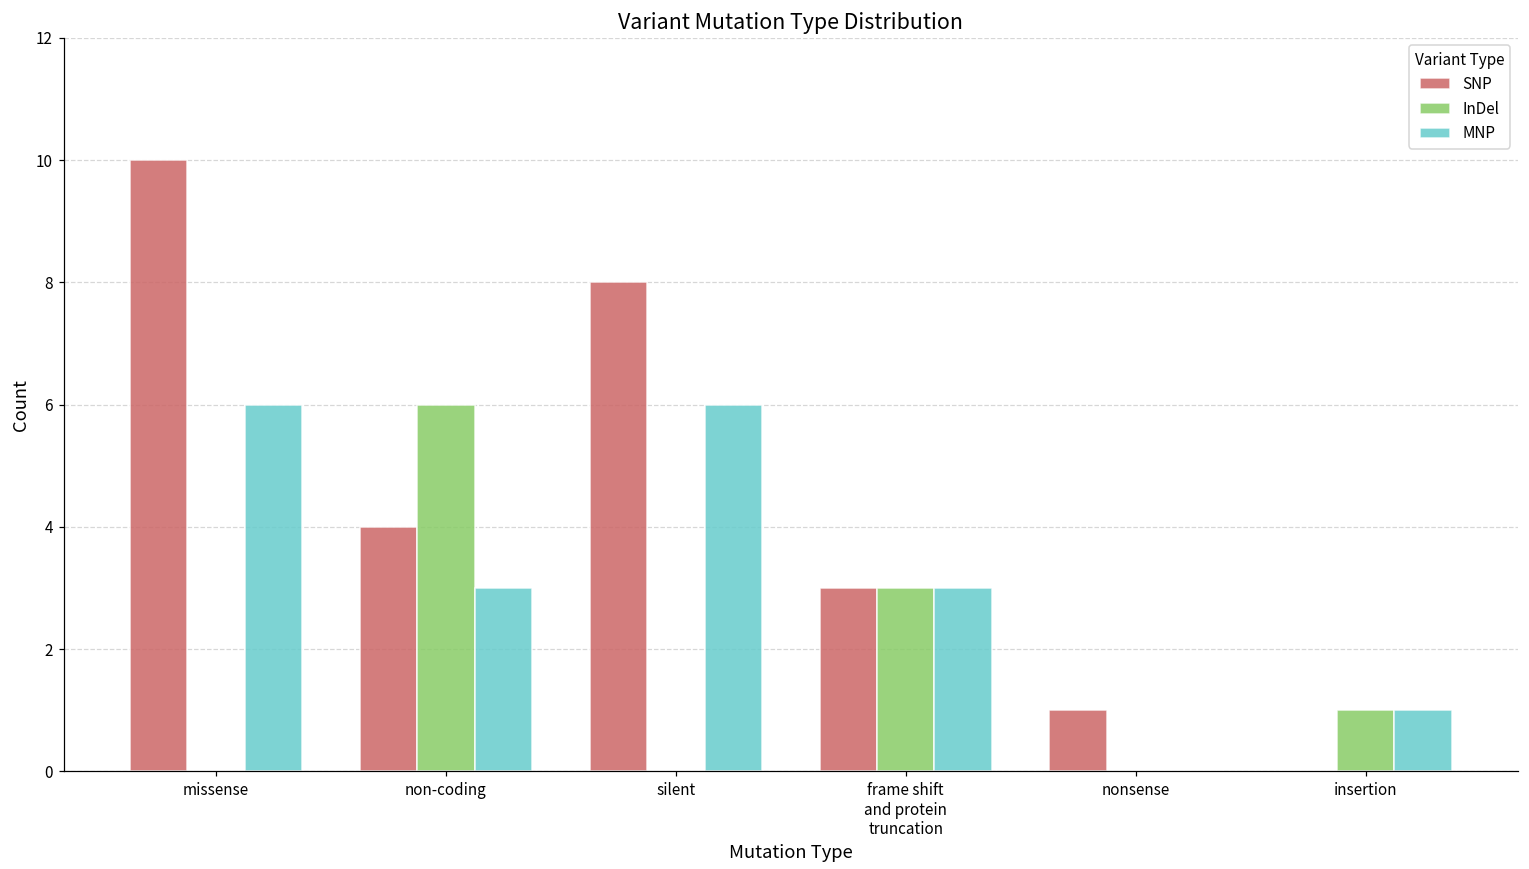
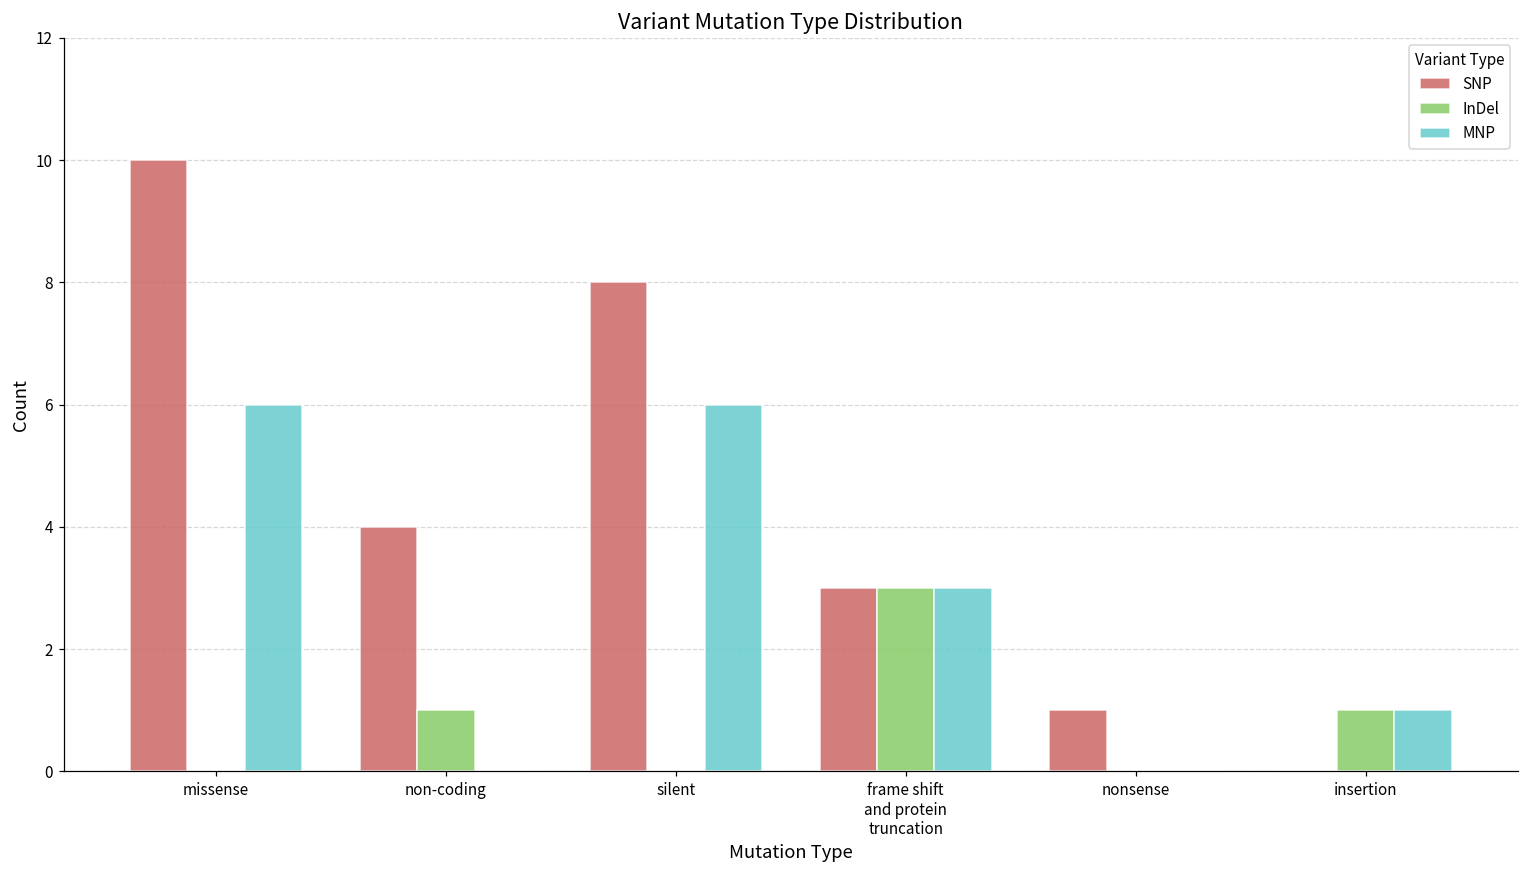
  {
    "SNP": {
      "missense": 10,
      "non-coding": 4,
      "silent": 8,
      "frame shift and protein truncation": 3,
      "nonsense": 1,
      "insertion": 0
    },
    "InDel": {
      "missense": 0,
-     "non-coding": 6,
+     "non-coding": 1,
      "silent": 0,
      "frame shift and protein truncation": 3,
      "nonsense": 0,
      "insertion": 1
    },
    "MNP": {
      "missense": 6,
-     "non-coding": 3,
+     "non-coding": 0,
      "silent": 6,
      "frame shift and protein truncation": 3,
      "nonsense": 0,
      "insertion": 1
    }
  }
